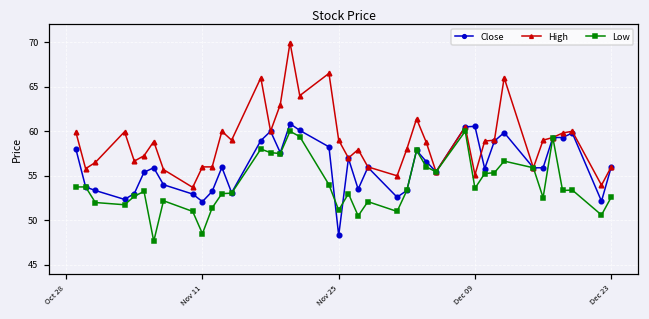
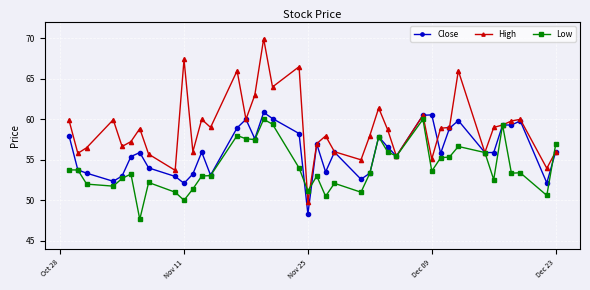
  {
    "Close": {
      "Nov 11": 52,
      "Nov 25": 48,
      "Dec 09": 61
    },
    "High": {
-     "Nov 11": 56,
-     "Nov 25": 59,
+     "Nov 11": 67,
+     "Nov 25": 50,
      "Dec 09": 55
    },
    "Low": {
-     "Nov 11": 49,
+     "Nov 11": 50,
      "Nov 25": 51,
      "Dec 09": 54,
-     "Dec 23": 53
+     "Dec 23": 57
    }
  }
